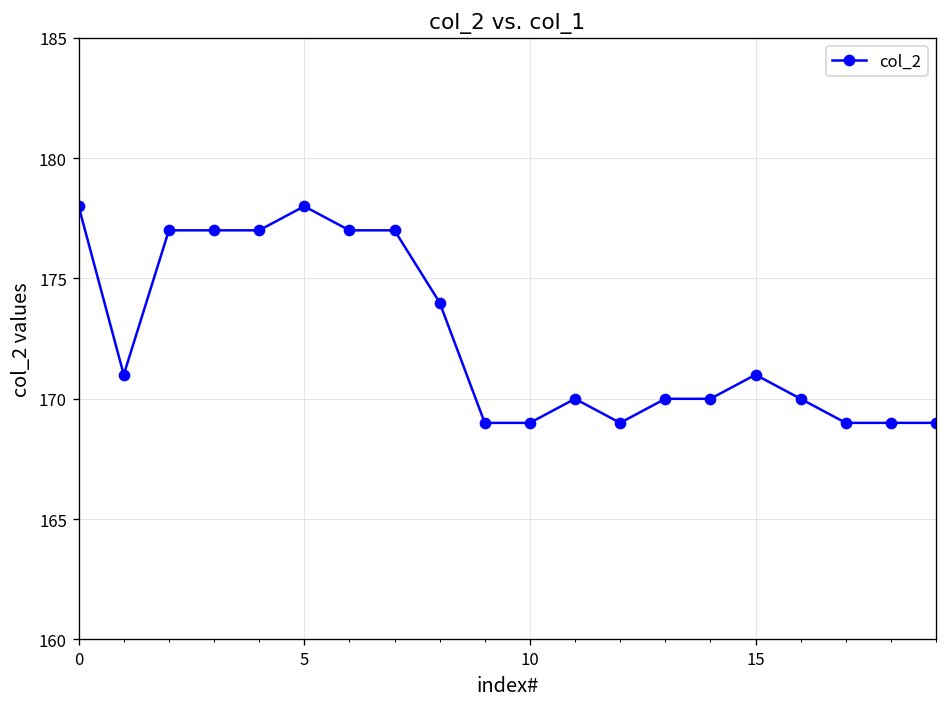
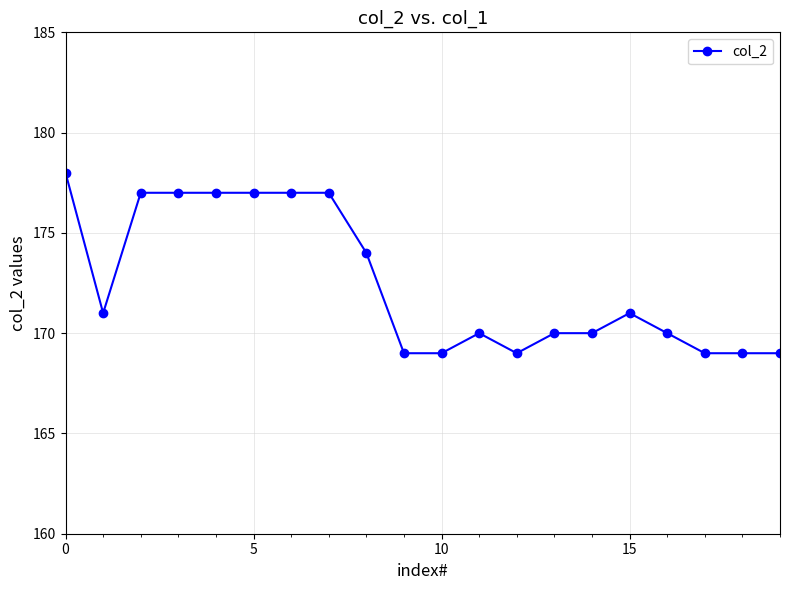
  {
    "0": 178,
-   "5": 178,
+   "5": 177,
    "10": 169,
    "15": 171
  }
